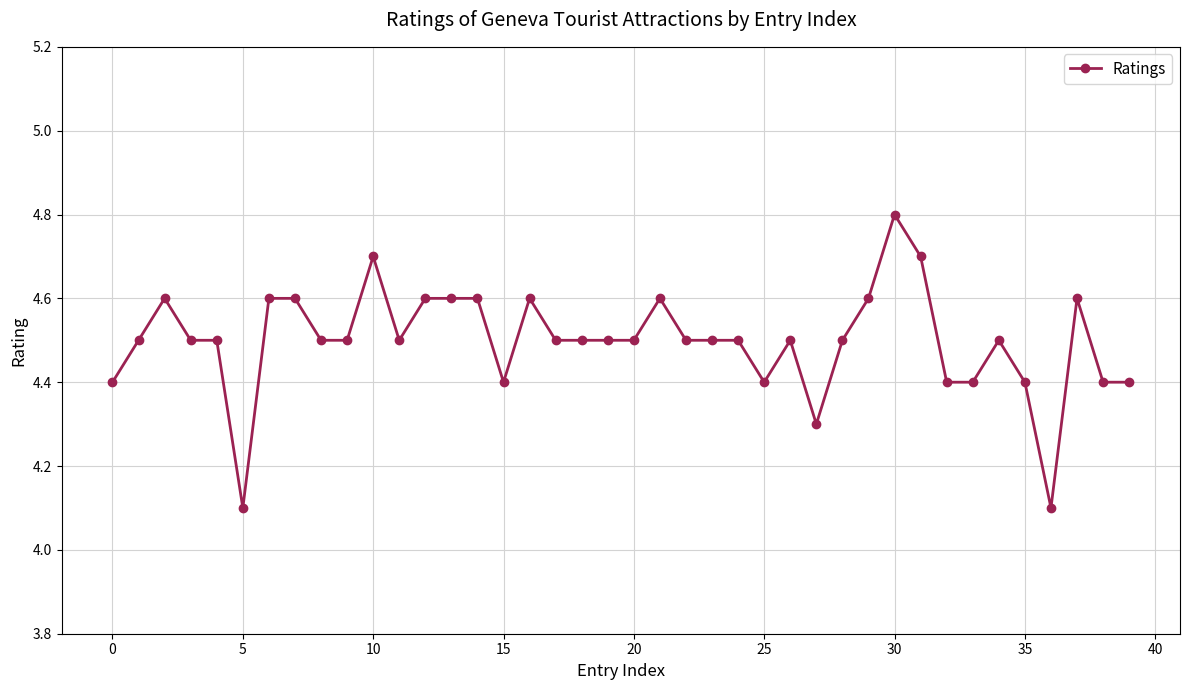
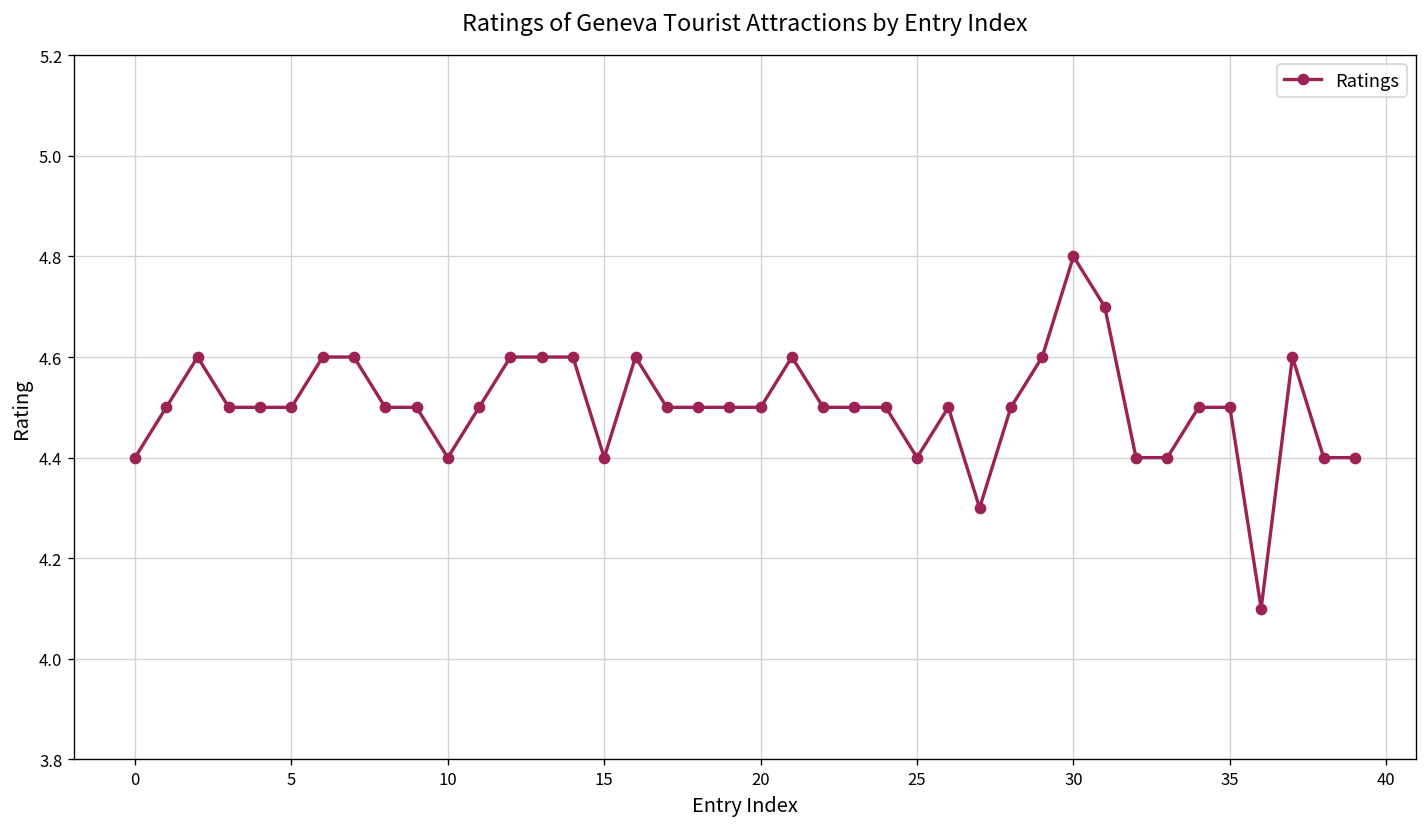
  {
    "0": 4.4,
-   "5": 4.1,
-   "10": 4.7,
+   "5": 4.5,
+   "10": 4.4,
    "15": 4.4,
    "20": 4.5,
    "25": 4.4,
    "30": 4.8,
-   "35": 4.4
+   "35": 4.5
  }
